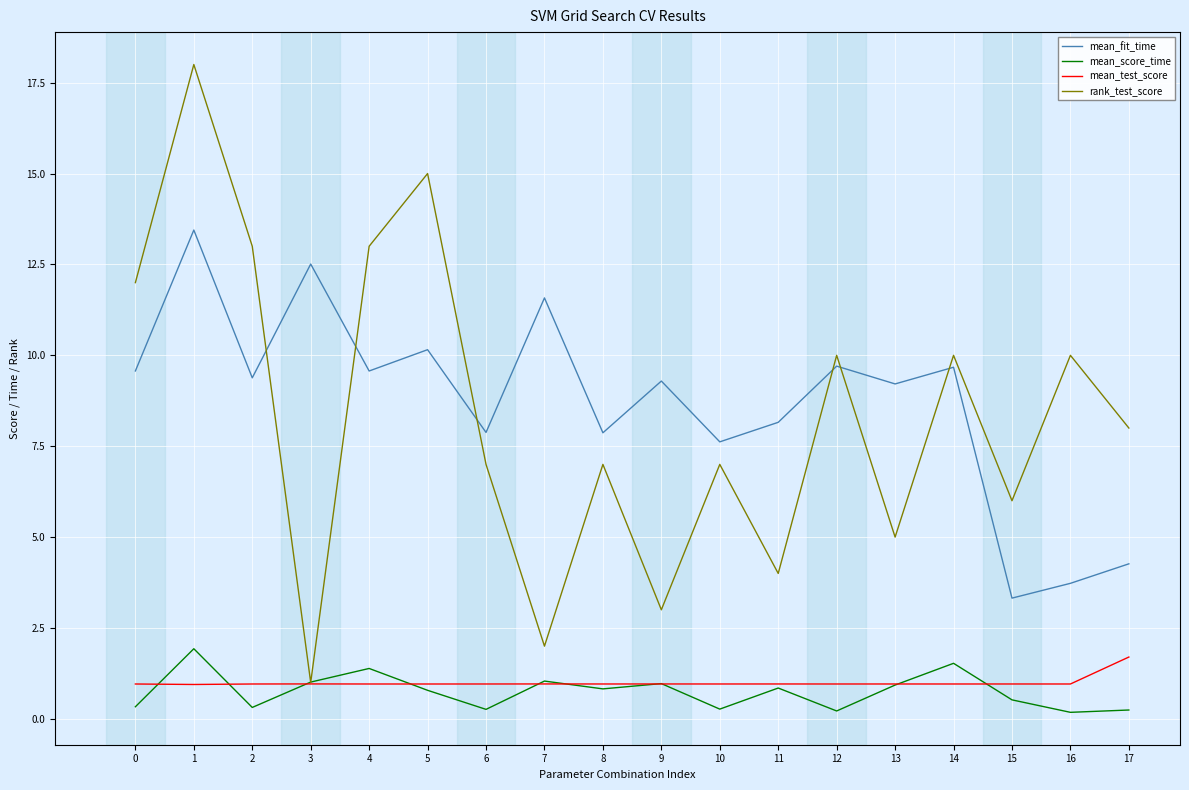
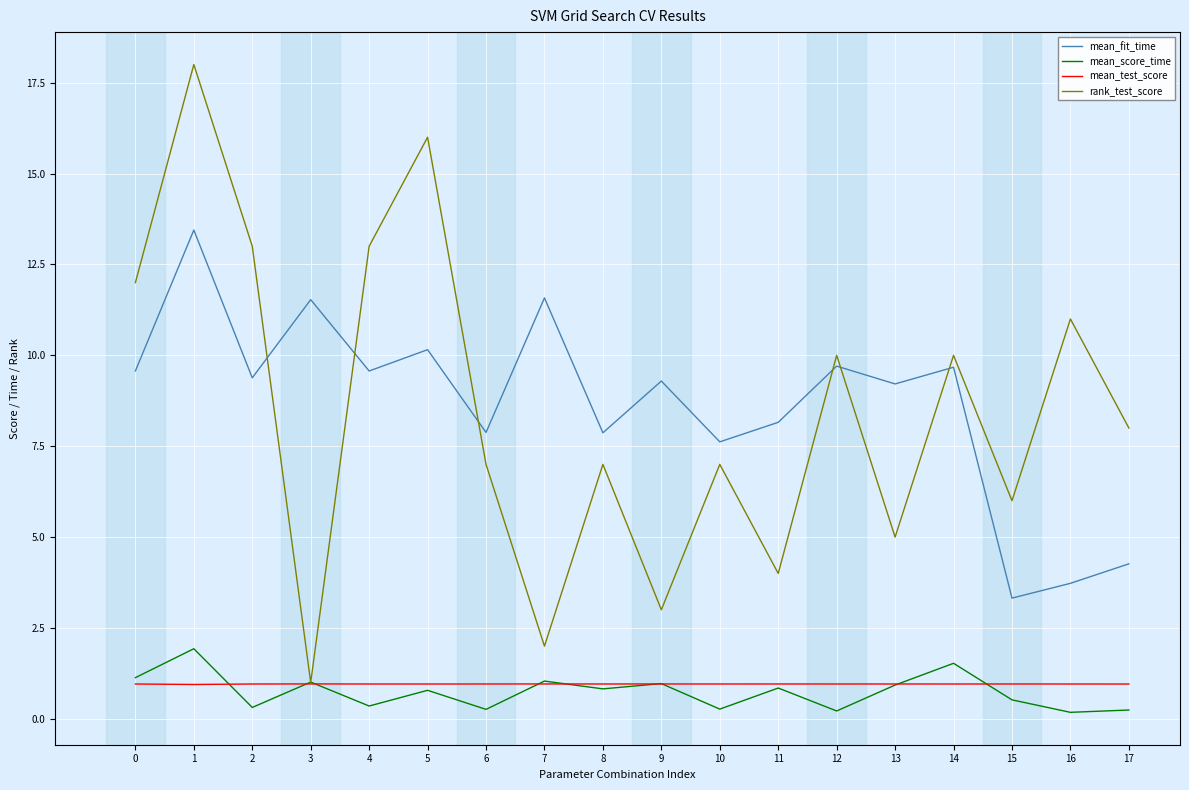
  {
    "mean_fit_time": {
      "0": 9.6,
      "1": 13.4,
      "2": 9.4,
-     "3": 12.5,
+     "3": 11.5,
      "4": 9.6,
      "5": 10.2,
      "6": 7.9,
      "7": 11.6,
      "8": 7.9,
      "9": 9.3,
      "10": 7.6,
      "11": 8.2,
      "12": 9.7,
      "13": 9.2,
      "14": 9.7,
      "15": 3.3,
      "16": 3.7,
      "17": 4.3
    },
    "mean_score_time": {
-     "0": 0.3,
+     "0": 1.1,
      "1": 1.9,
      "2": 0.3,
-     "4": 1.4,
+     "4": 0.4,
      "5": 0.8,
      "6": 0.3,
      "7": 1.0,
      "8": 0.8,
      "10": 0.3,
      "11": 0.8,
      "12": 0.2,
      "14": 1.5,
      "15": 0.5,
      "16": 0.2,
      "17": 0.2
    },
    "mean_test_score": {
      "0": 1.0,
      "1": 0.9,
      "2": 1.0,
      "4": 1.0,
      "5": 1.0,
      "6": 1.0,
      "7": 1.0,
      "8": 1.0,
      "10": 1.0,
      "11": 1.0,
      "12": 1.0,
      "14": 1.0,
      "15": 1.0,
      "16": 1.0,
-     "17": 1.7
+     "17": 1.0
    },
    "rank_test_score": {
      "0": 12,
      "1": 18,
      "2": 13,
      "4": 13,
-     "5": 15,
+     "5": 16,
      "6": 7,
      "7": 2,
      "8": 7,
      "9": 3,
      "10": 7,
      "11": 4,
      "12": 10,
      "13": 5,
      "14": 10,
      "15": 6,
-     "16": 10,
+     "16": 11,
      "17": 8
    }
  }
